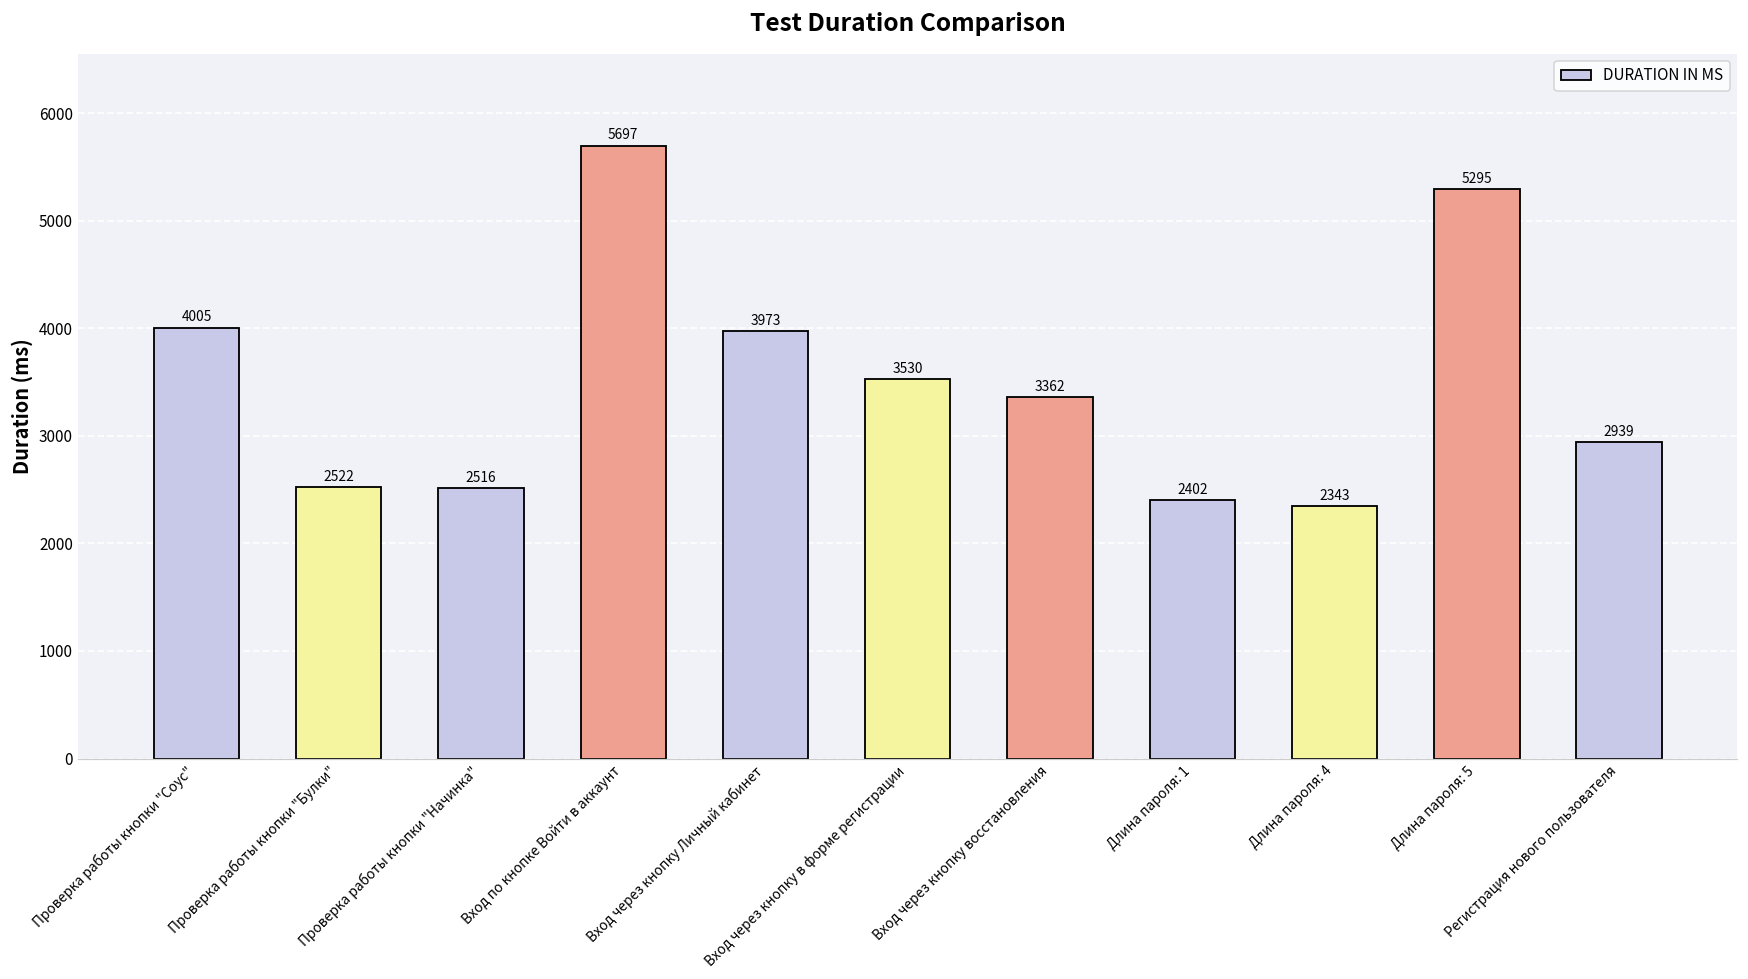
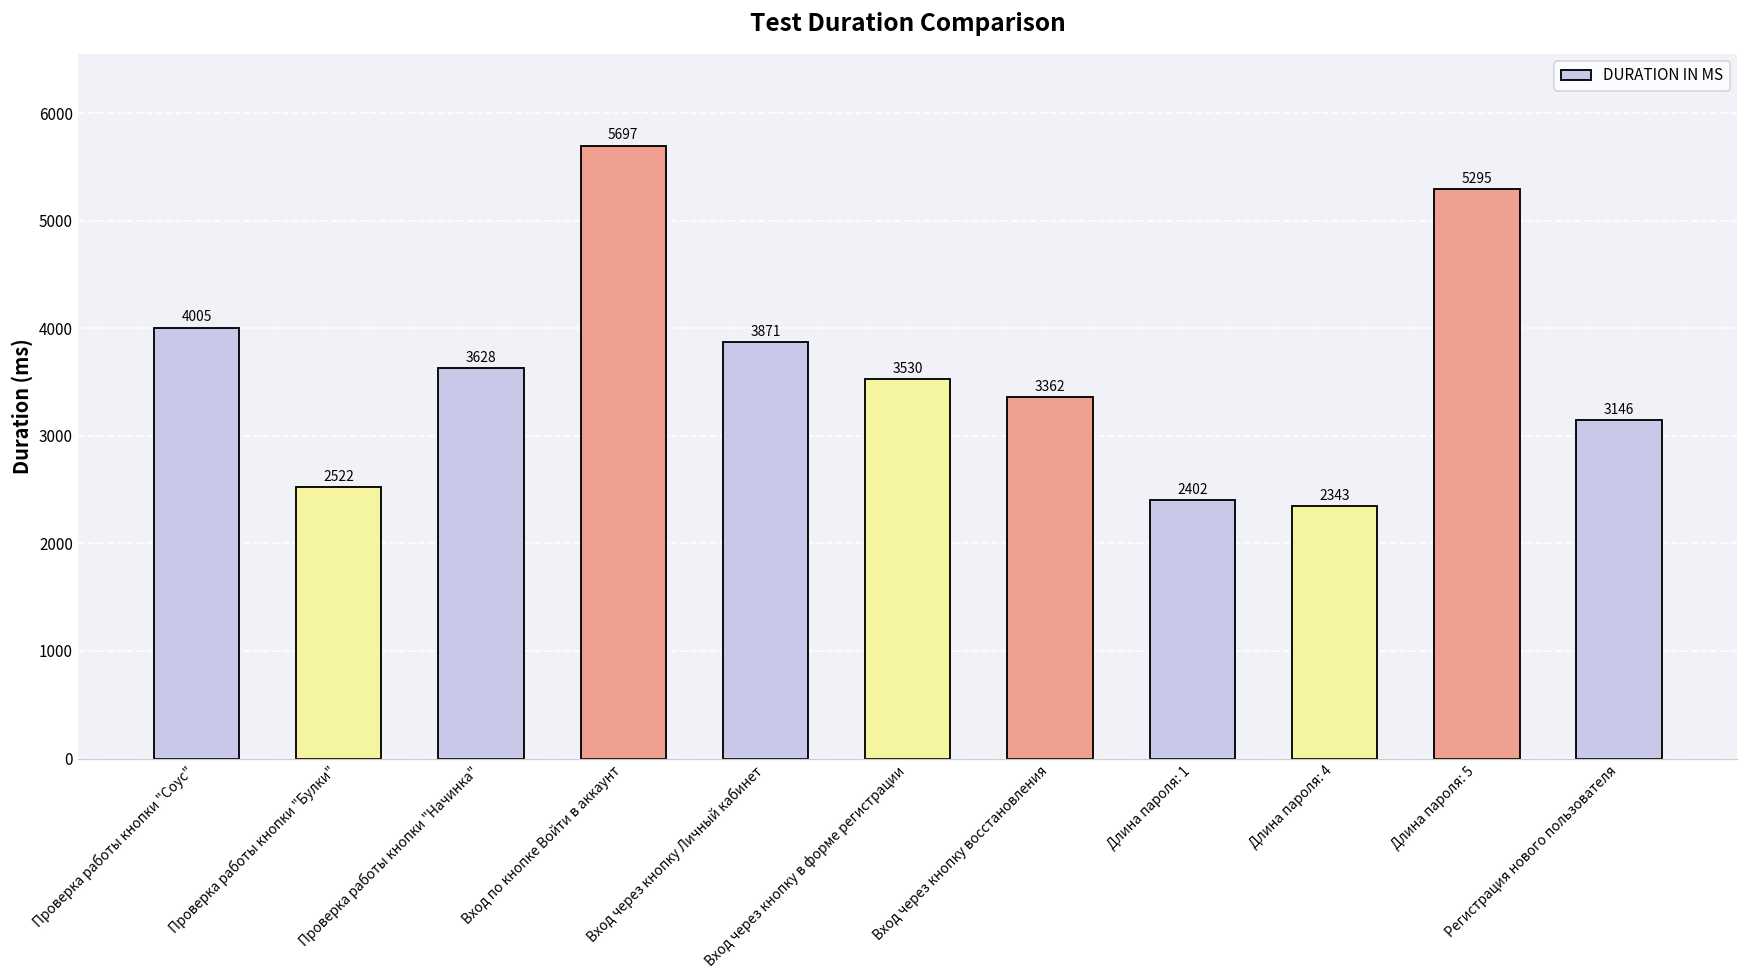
  {
    "Проверка работы кнопки \"Соус\"": 4005,
    "Проверка работы кнопки \"Булки\"": 2522,
-   "Проверка работы кнопки \"Начинка\"": 2516,
+   "Проверка работы кнопки \"Начинка\"": 3628,
    "Вход по кнопке Войти в аккаунт": 5697,
-   "Вход через кнопку Личный кабинет": 3973,
+   "Вход через кнопку Личный кабинет": 3871,
    "Вход через кнопку в форме регистрации": 3530,
    "Вход через кнопку восстановления": 3362,
    "Длина пароля: 1": 2402,
    "Длина пароля: 4": 2343,
    "Длина пароля: 5": 5295,
-   "Регистрация нового пользователя": 2939
+   "Регистрация нового пользователя": 3146
  }
